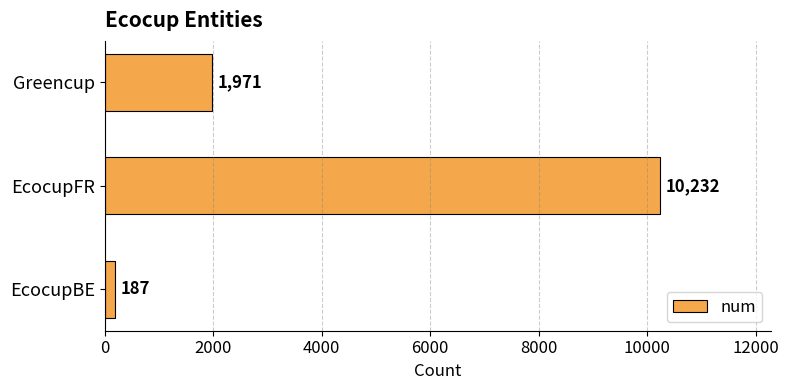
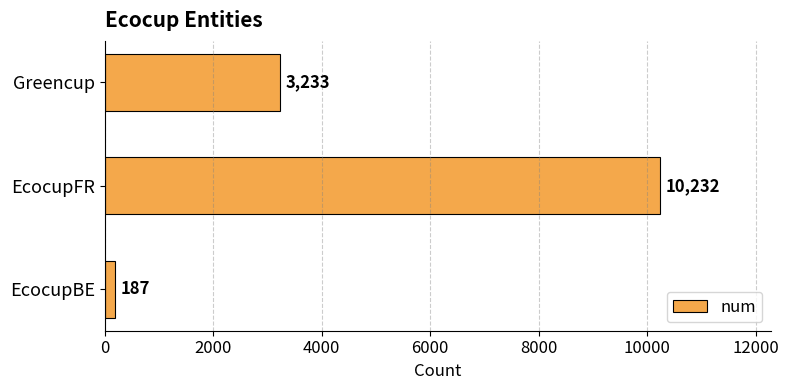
  {
-   "Greencup": "1,971",
+   "Greencup": "3,233",
    "EcocupFR": "10,232",
    "EcocupBE": "187"
  }
